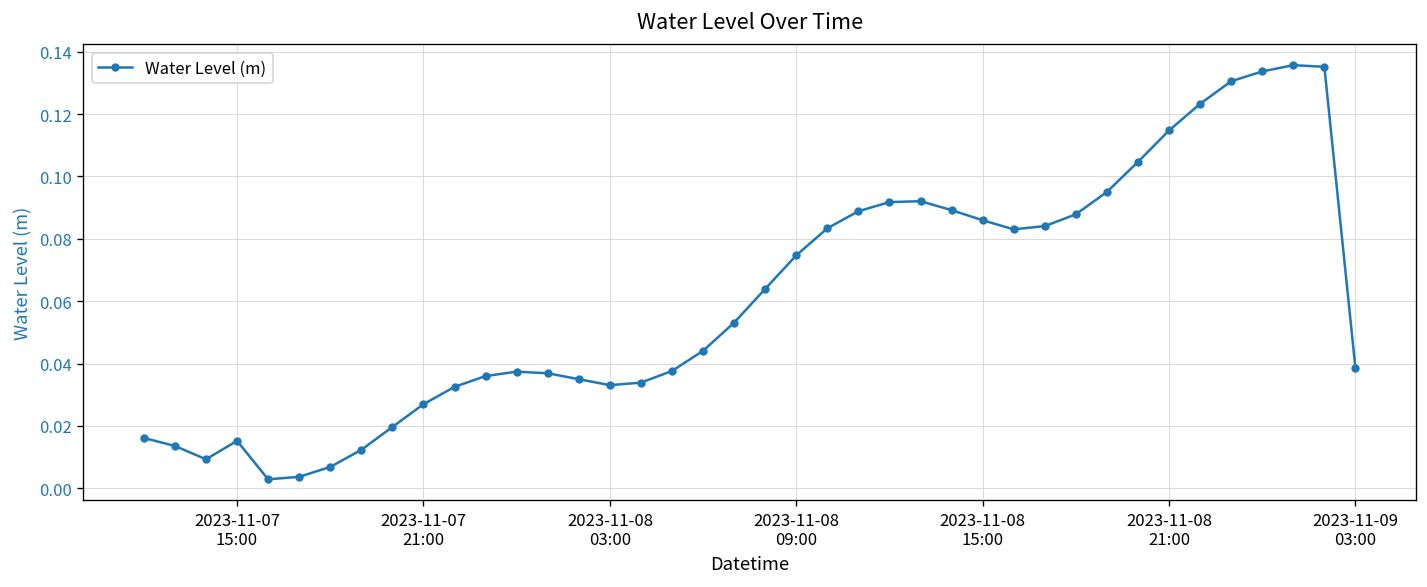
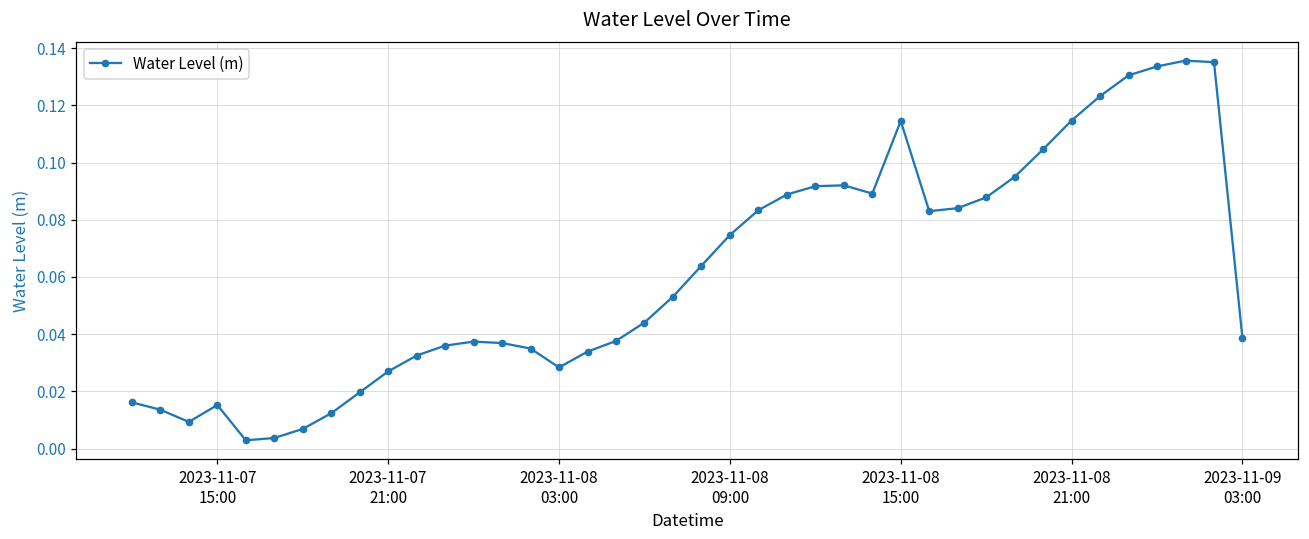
  {
    "2023-11-07 15:00": 0.015,
    "2023-11-07 21:00": 0.027,
-   "2023-11-08 03:00": 0.033,
+   "2023-11-08 03:00": 0.028,
    "2023-11-08 09:00": 0.075,
-   "2023-11-08 15:00": 0.086,
+   "2023-11-08 15:00": 0.115,
    "2023-11-08 21:00": 0.115,
    "2023-11-09 03:00": 0.039
  }
